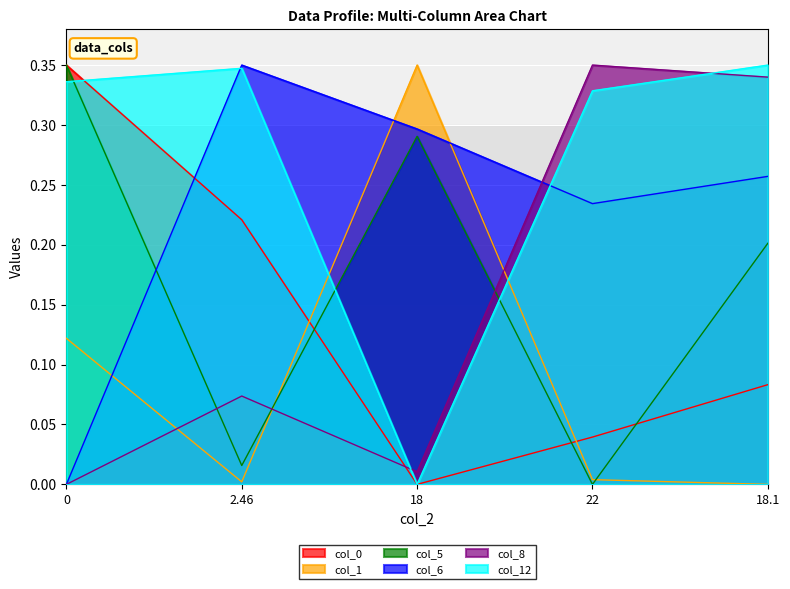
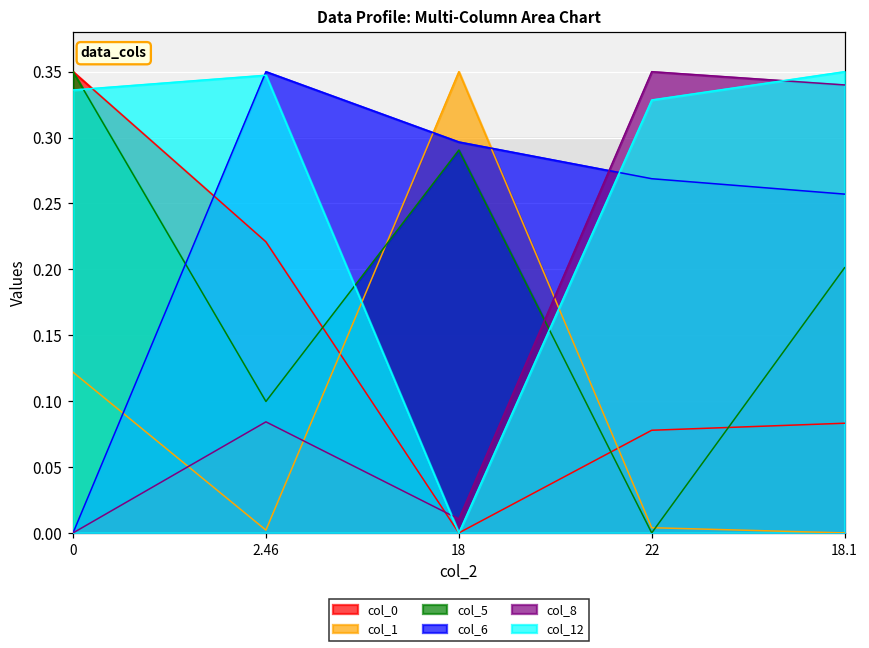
  {
    "col_0": {
      "2.46": 0.221,
-     "22": 0.039,
+     "22": 0.078,
      "18.1": 0.083
    },
    "col_1": {
      "0": 0.122,
      "2.46": 0.002,
      "18": 0.350,
      "22": 0.004,
      "18.1": 0.000
    },
    "col_5": {
-     "2.46": 0.016,
+     "2.46": 0.100,
      "18": 0.290,
      "22": 0.000,
      "18.1": 0.201
    },
    "col_6": {
      "2.46": 0.350,
      "18": 0.297,
-     "22": 0.234,
+     "22": 0.269,
      "18.1": 0.257
    },
    "col_8": {
-     "2.46": 0.074,
+     "2.46": 0.084,
      "18": 0.011,
      "22": 0.350,
      "18.1": 0.340
    },
    "col_12": {
      "0": 0.336,
      "2.46": 0.347,
      "22": 0.329,
      "18.1": 0.350
    }
  }
